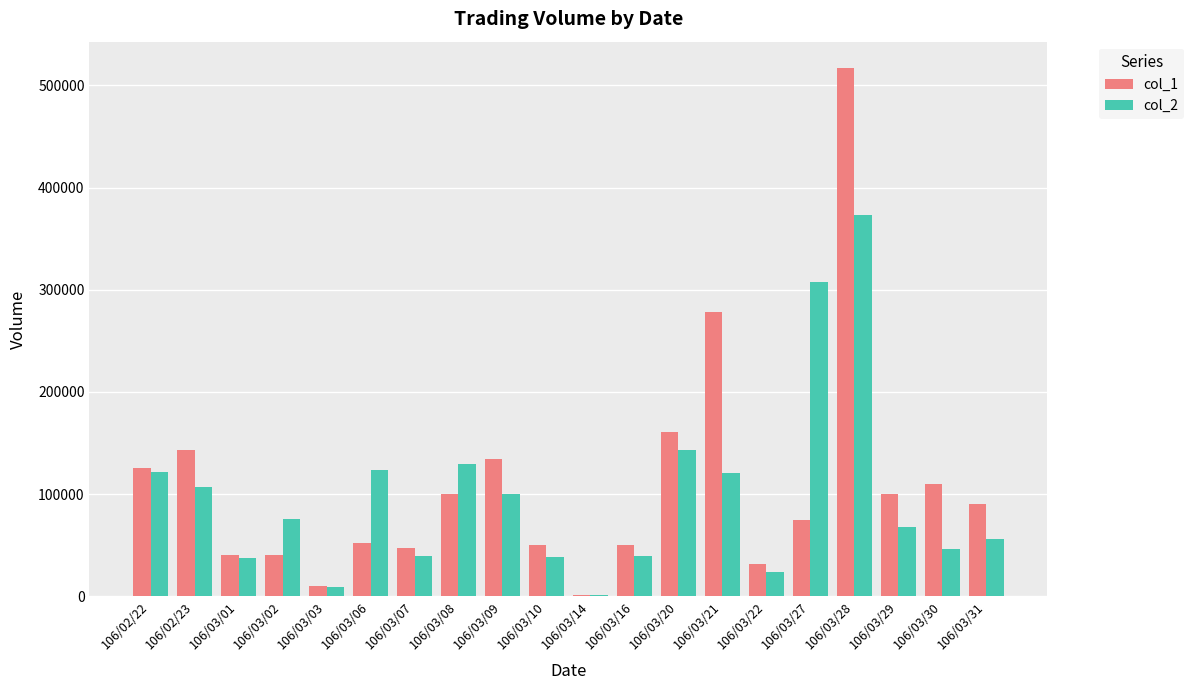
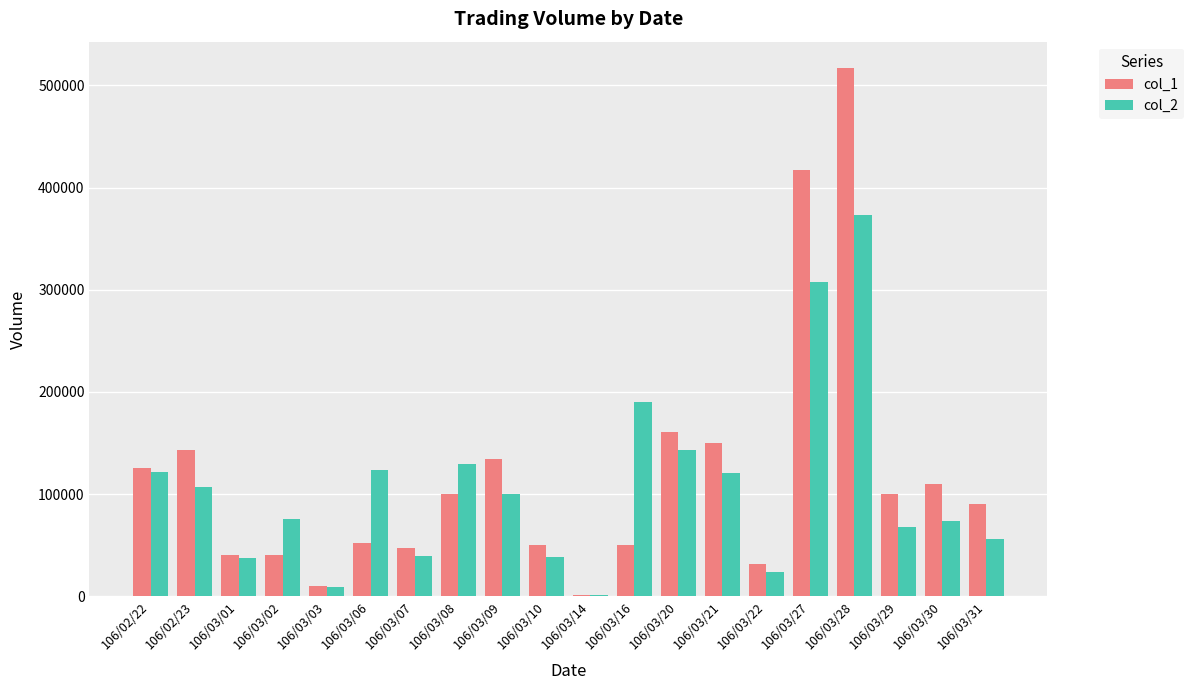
  {
    "col_1": {
      "106/02/22": 126000,
      "106/02/23": 143000,
      "106/03/01": 40000,
      "106/03/02": 40000,
      "106/03/03": 10000,
      "106/03/06": 52000,
      "106/03/07": 47000,
      "106/03/08": 100000,
      "106/03/09": 135000,
      "106/03/10": 50000,
      "106/03/16": 50000,
      "106/03/20": 161000,
-     "106/03/21": 279000,
+     "106/03/21": 150000,
      "106/03/22": 32000,
-     "106/03/27": 75000,
+     "106/03/27": 417000,
      "106/03/28": 517000,
      "106/03/29": 100000,
      "106/03/30": 110000,
      "106/03/31": 90000
    },
    "col_2": {
      "106/02/22": 122000,
      "106/02/23": 107000,
      "106/03/01": 37000,
      "106/03/02": 75000,
      "106/03/03": 9000,
      "106/03/06": 123000,
      "106/03/07": 39000,
      "106/03/08": 130000,
      "106/03/09": 101000,
      "106/03/10": 38000,
-     "106/03/16": 40000,
+     "106/03/16": 190000,
      "106/03/20": 143000,
      "106/03/21": 121000,
      "106/03/22": 23000,
      "106/03/27": 307000,
      "106/03/28": 373000,
      "106/03/29": 68000,
-     "106/03/30": 46000,
+     "106/03/30": 74000,
      "106/03/31": 56000
    }
  }
